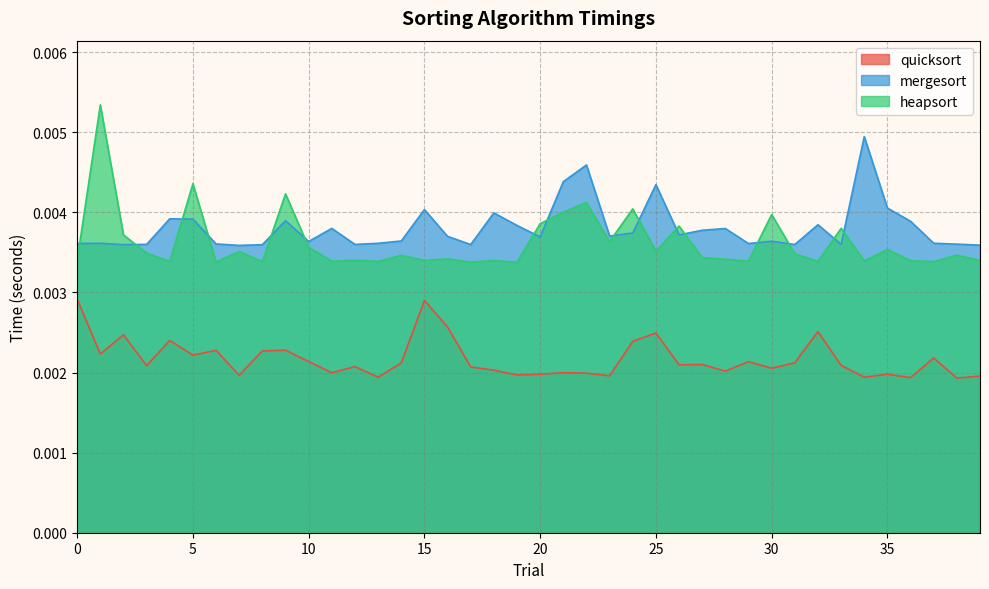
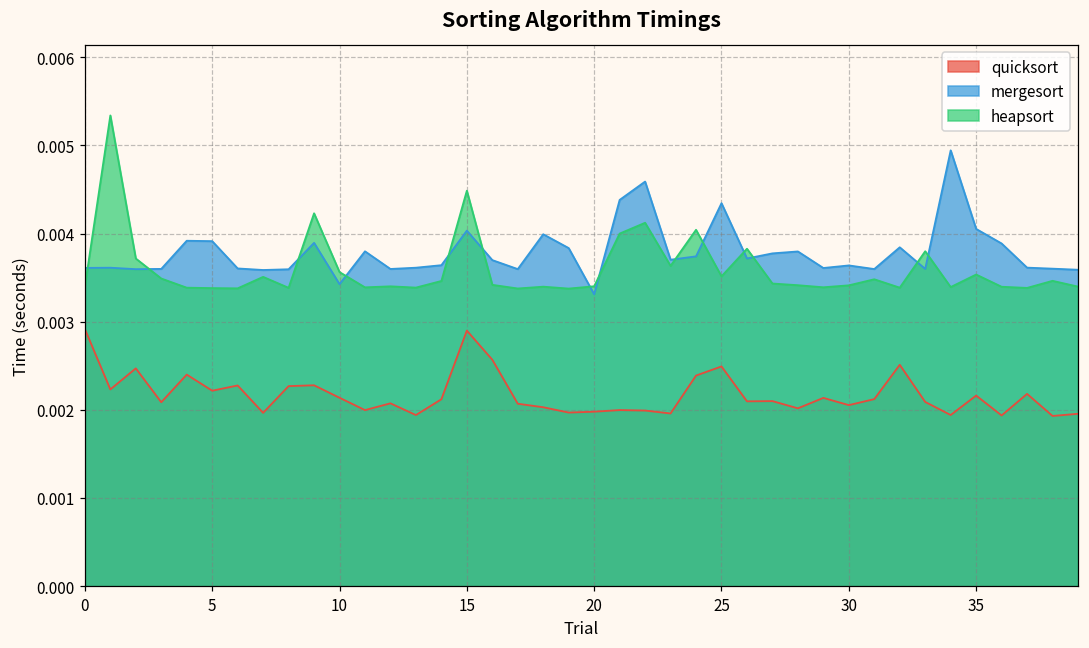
  {
    "quicksort": {
      "0": 0.0029,
      "5": 0.0022,
      "10": 0.0021,
      "15": 0.0029,
      "20": 0.0020,
      "25": 0.0025,
      "30": 0.0021,
-     "35": 0.0020
+     "35": 0.0022
    },
    "mergesort": {
      "0": 0.0036,
      "5": 0.0039,
-     "10": 0.0036,
+     "10": 0.0034,
      "15": 0.0040,
-     "20": 0.0037,
+     "20": 0.0033,
      "25": 0.0043,
      "30": 0.0036,
      "35": 0.0041
    },
    "heapsort": {
      "0": 0.0034,
-     "5": 0.0044,
+     "5": 0.0034,
      "10": 0.0036,
-     "15": 0.0034,
-     "20": 0.0039,
+     "15": 0.0045,
+     "20": 0.0034,
      "25": 0.0035,
-     "30": 0.0040,
+     "30": 0.0034,
      "35": 0.0035
    }
  }
